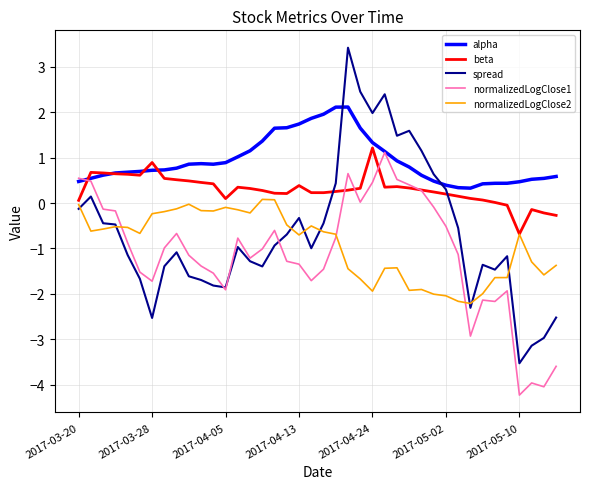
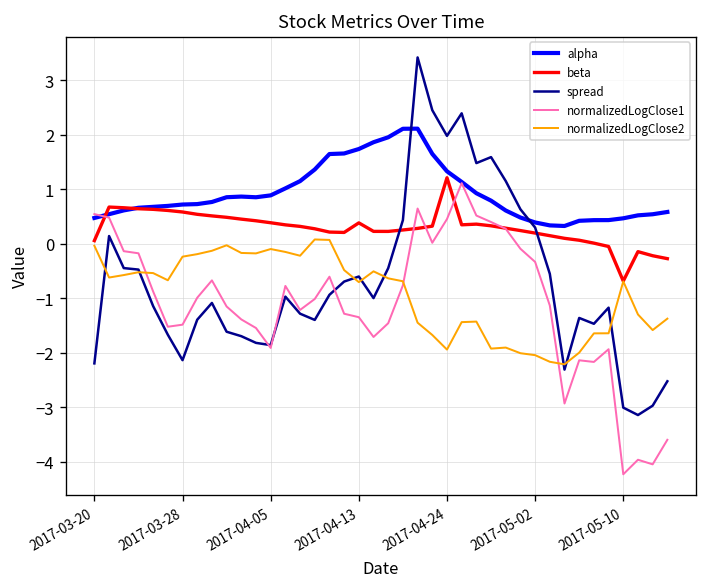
  {
    "alpha": {
      "2017-03-20": 0.5,
      "2017-03-28": 0.7,
      "2017-04-05": 0.9,
      "2017-04-13": 1.7,
      "2017-04-24": 1.3,
      "2017-05-02": 0.4,
      "2017-05-10": 0.5
    },
    "beta": {
      "2017-03-20": 0.1,
-     "2017-03-28": 0.9,
-     "2017-04-05": 0.1,
+     "2017-03-28": 0.6,
+     "2017-04-05": 0.4,
      "2017-04-13": 0.4,
      "2017-04-24": 1.2,
      "2017-05-02": 0.2
    },
    "spread": {
-     "2017-03-20": -0.1,
-     "2017-03-28": -2.5,
-     "2017-04-13": -0.3,
+     "2017-03-20": -2.2,
+     "2017-03-28": -2.1,
+     "2017-04-13": -0.6,
      "2017-04-24": 2.0,
      "2017-05-02": 0.3,
-     "2017-05-10": -3.5
+     "2017-05-10": -3.0
    },
    "normalizedLogClose1": {
      "2017-03-20": 0.5,
-     "2017-03-28": -1.7,
+     "2017-03-28": -1.5,
      "2017-04-13": -1.3,
      "2017-04-24": 0.5,
-     "2017-05-02": -0.5,
+     "2017-05-02": -0.3,
      "2017-05-10": -4.2
    },
    "normalizedLogClose2": {
      "2017-03-20": 0.0,
      "2017-03-28": -0.2,
      "2017-04-05": -0.1,
      "2017-04-13": -0.7,
      "2017-04-24": -1.9,
      "2017-05-02": -2.0
    }
  }
